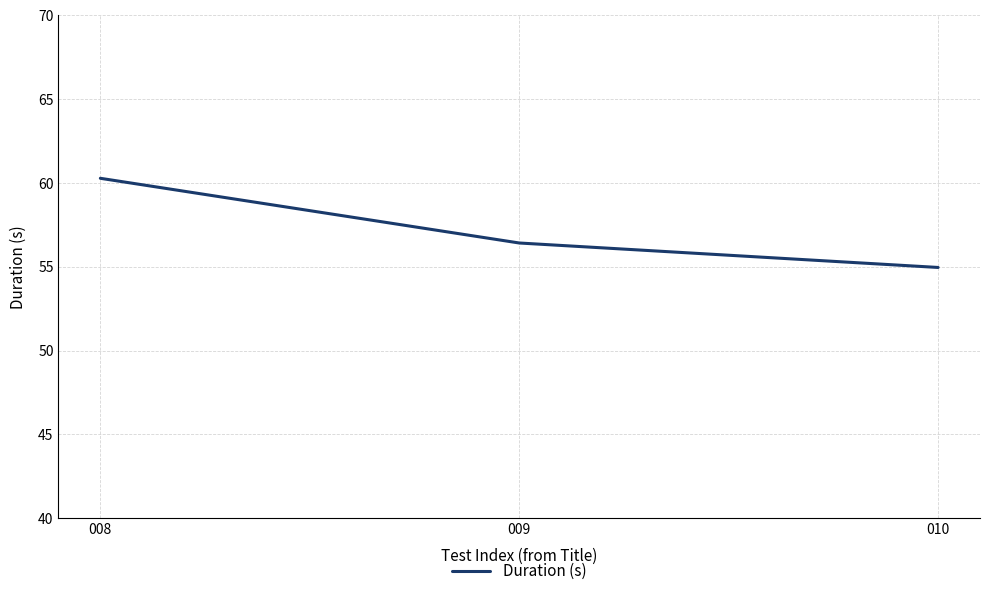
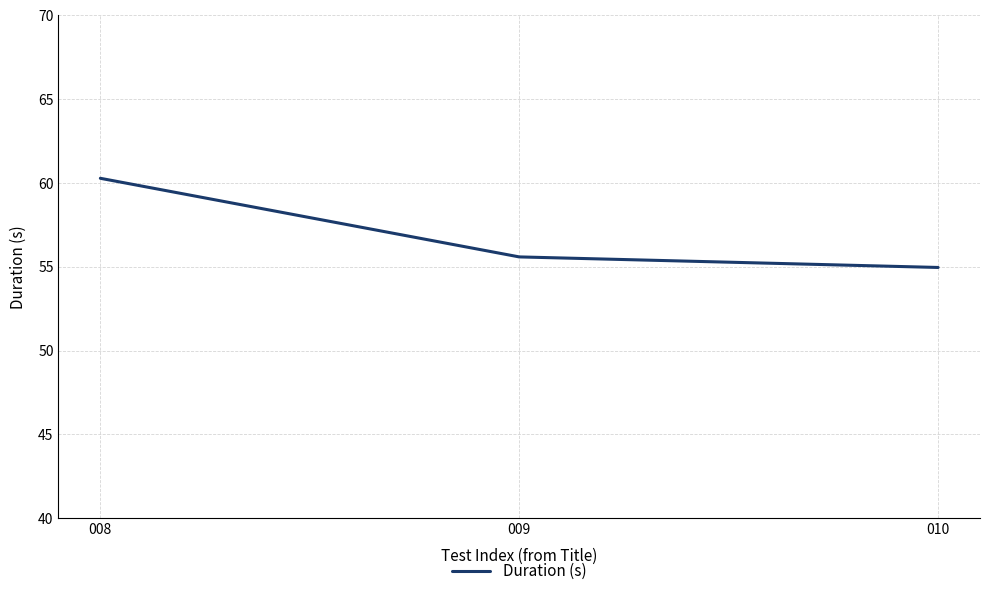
  {
    "008": 60.3,
-   "009": 56.4,
+   "009": 55.6,
    "010": 55.0
  }
